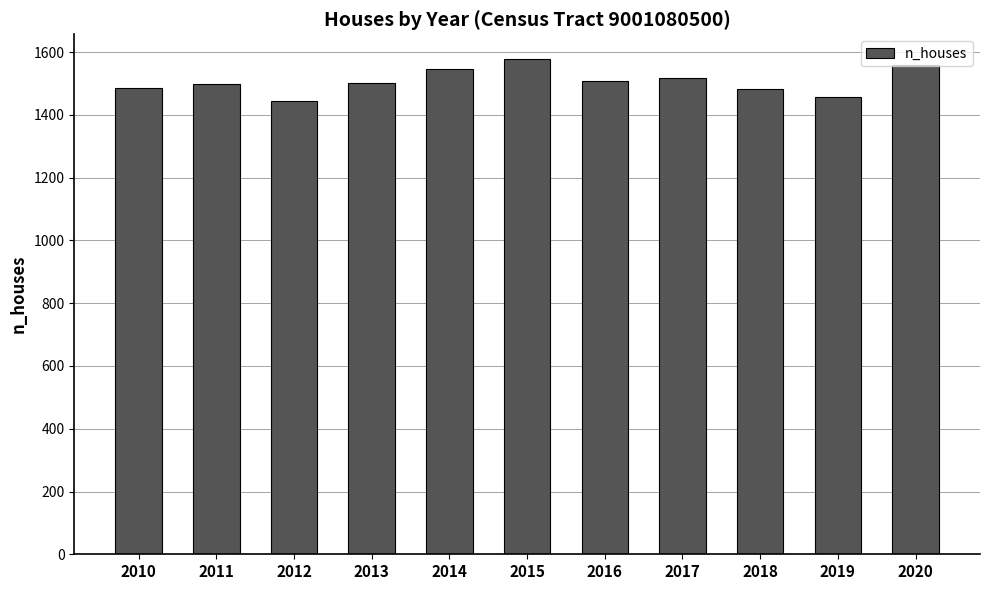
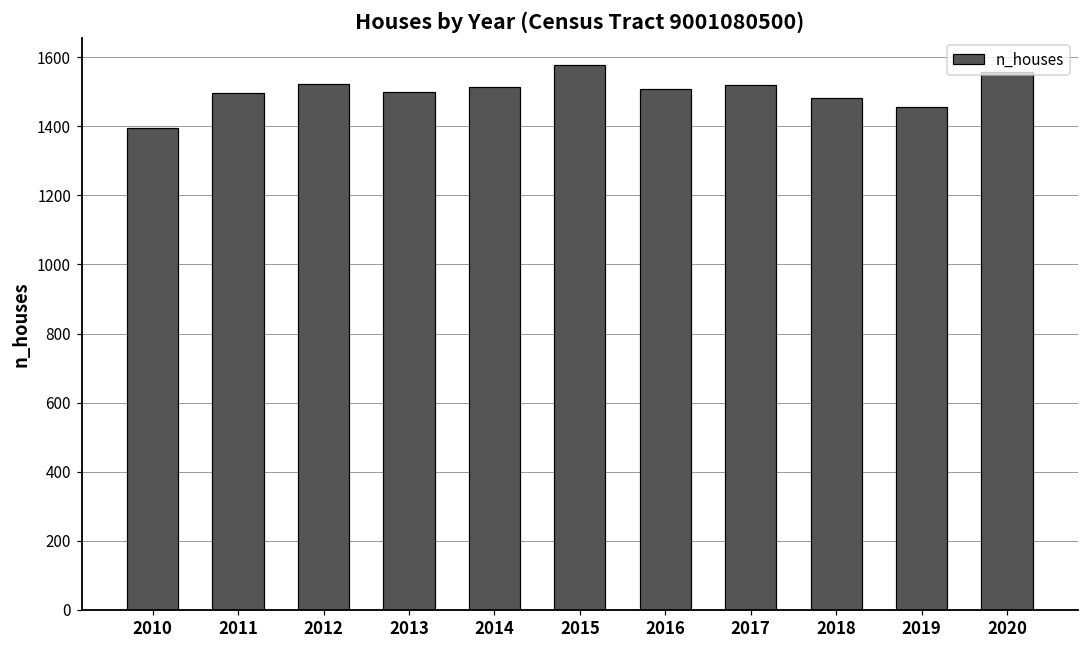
  {
-   "2010": 1490,
+   "2010": 1400,
    "2011": 1500,
-   "2012": 1440,
+   "2012": 1520,
    "2013": 1500,
-   "2014": 1550,
+   "2014": 1510,
    "2015": 1580,
    "2016": 1510,
    "2017": 1520,
    "2018": 1480,
    "2019": 1460
  }
